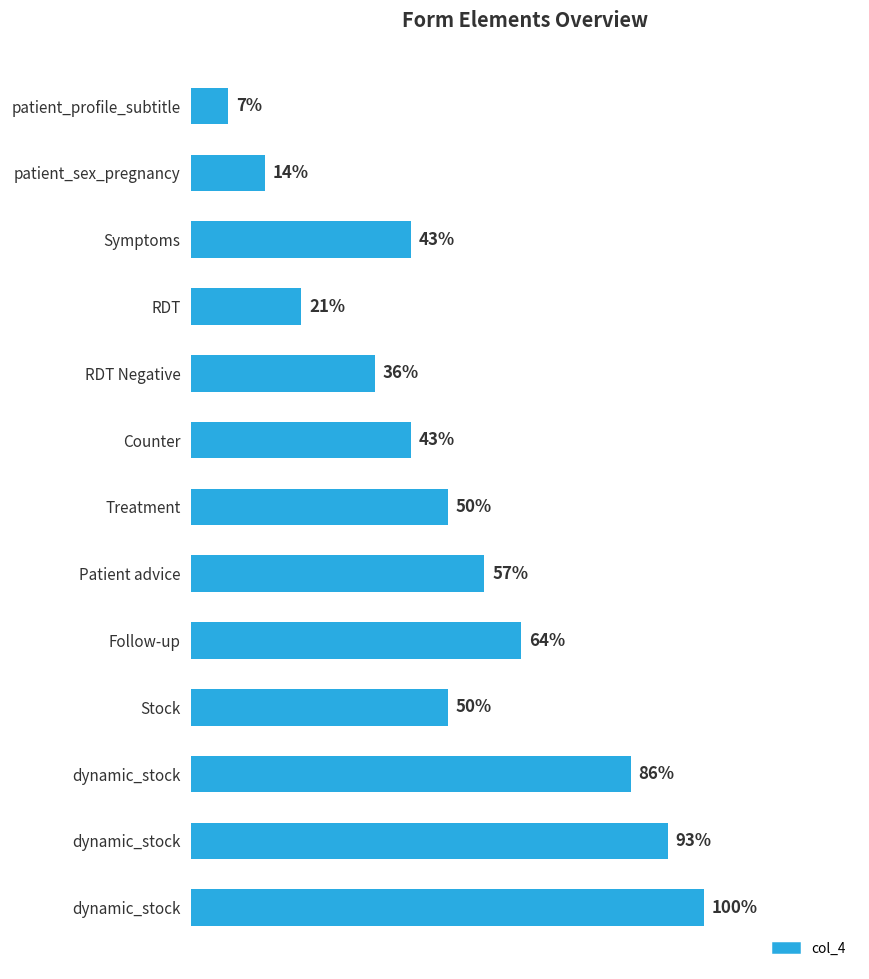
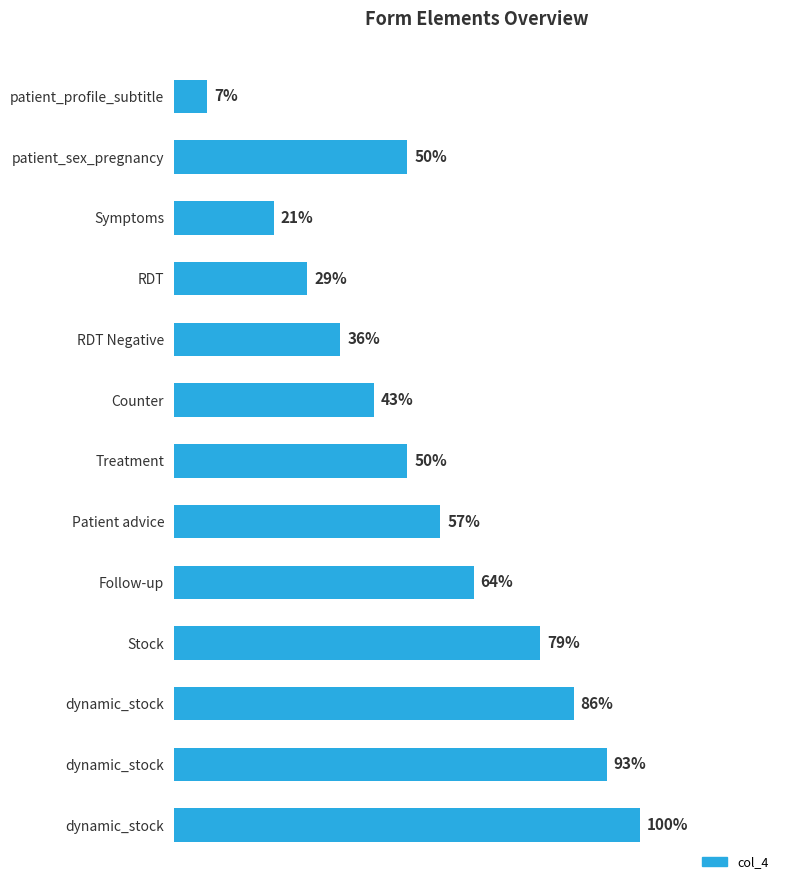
  {
    "patient_profile_subtitle": "7%",
-   "patient_sex_pregnancy": "14%",
-   "Symptoms": "43%",
-   "RDT": "21%",
+   "patient_sex_pregnancy": "50%",
+   "Symptoms": "21%",
+   "RDT": "29%",
    "RDT Negative": "36%",
    "Counter": "43%",
    "Treatment": "50%",
    "Patient advice": "57%",
    "Follow-up": "64%",
-   "Stock": "50%"
+   "Stock": "79%"
  }
